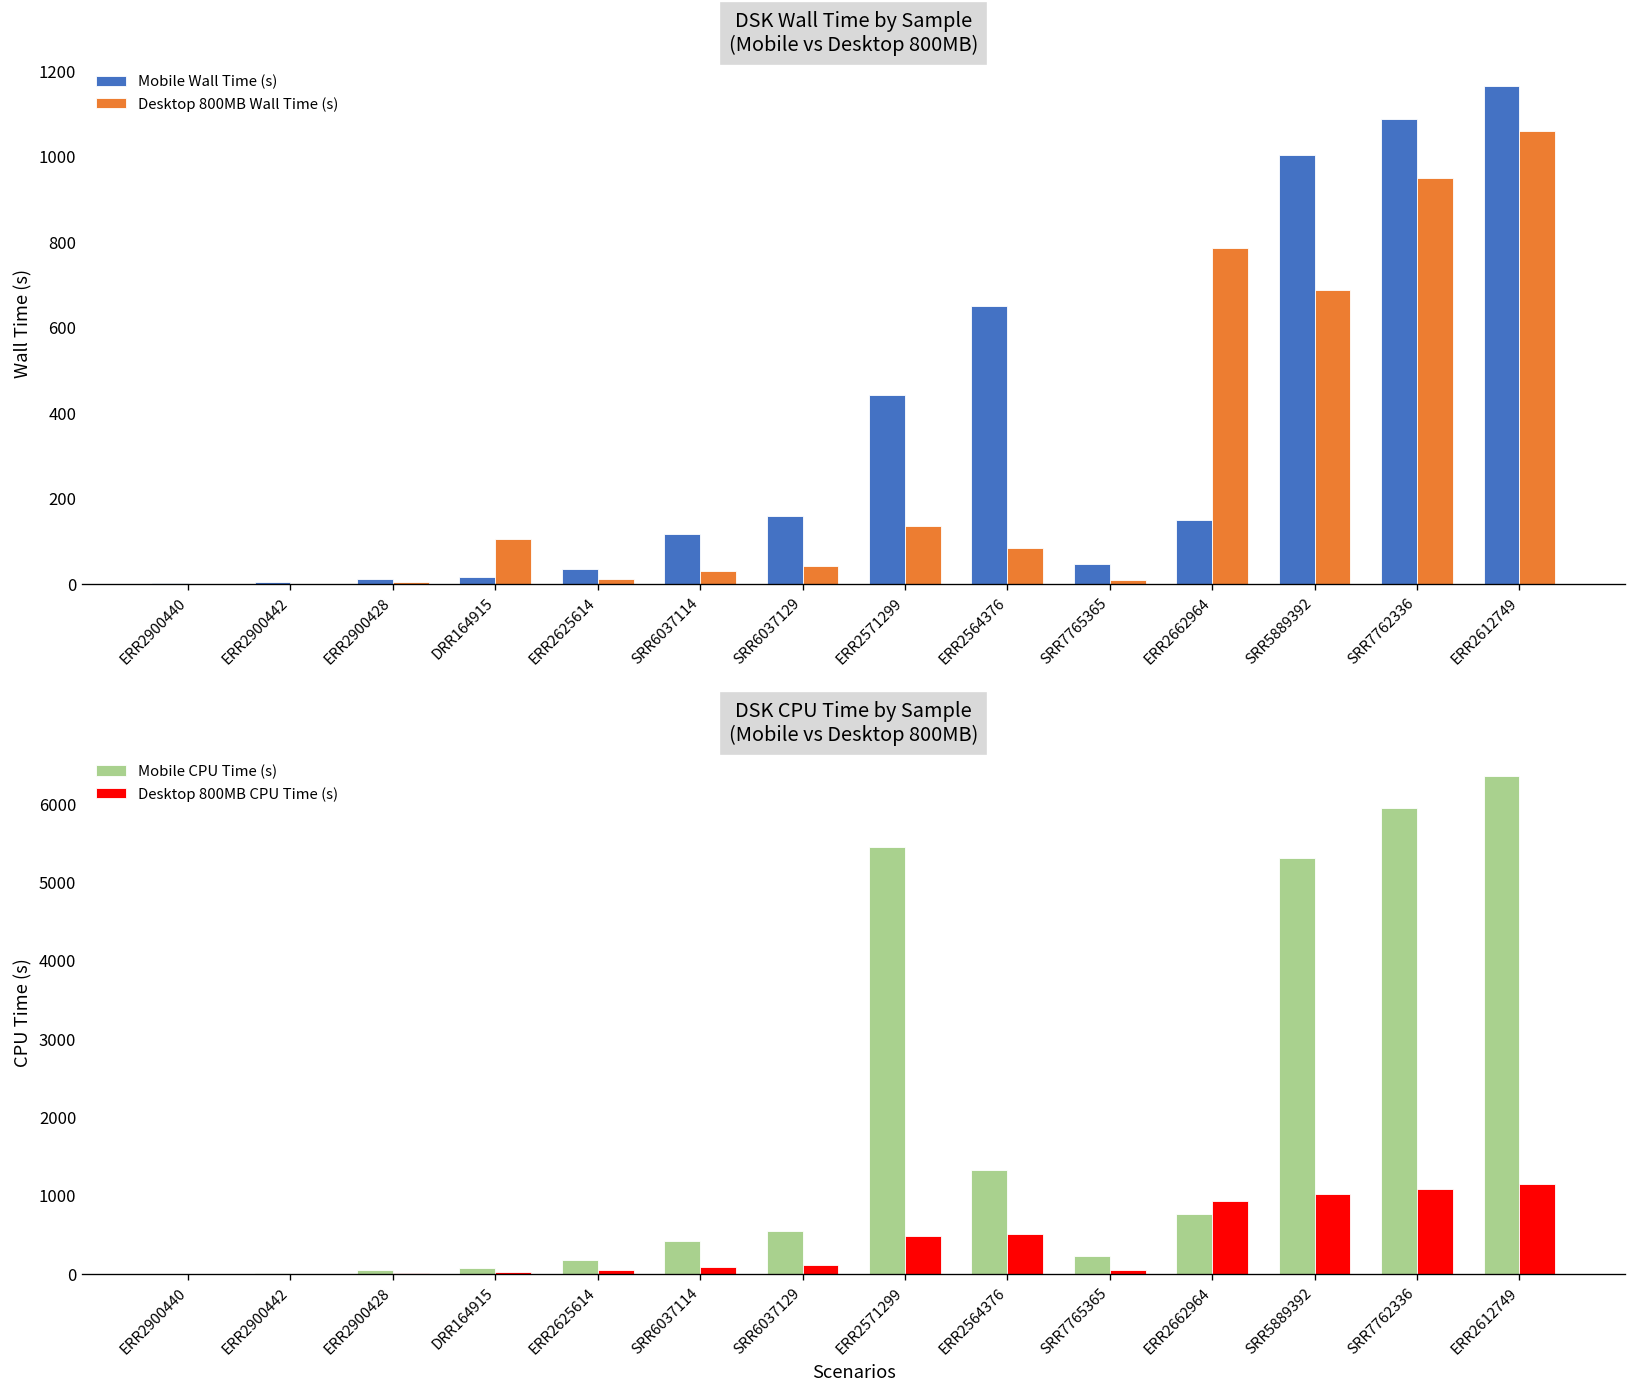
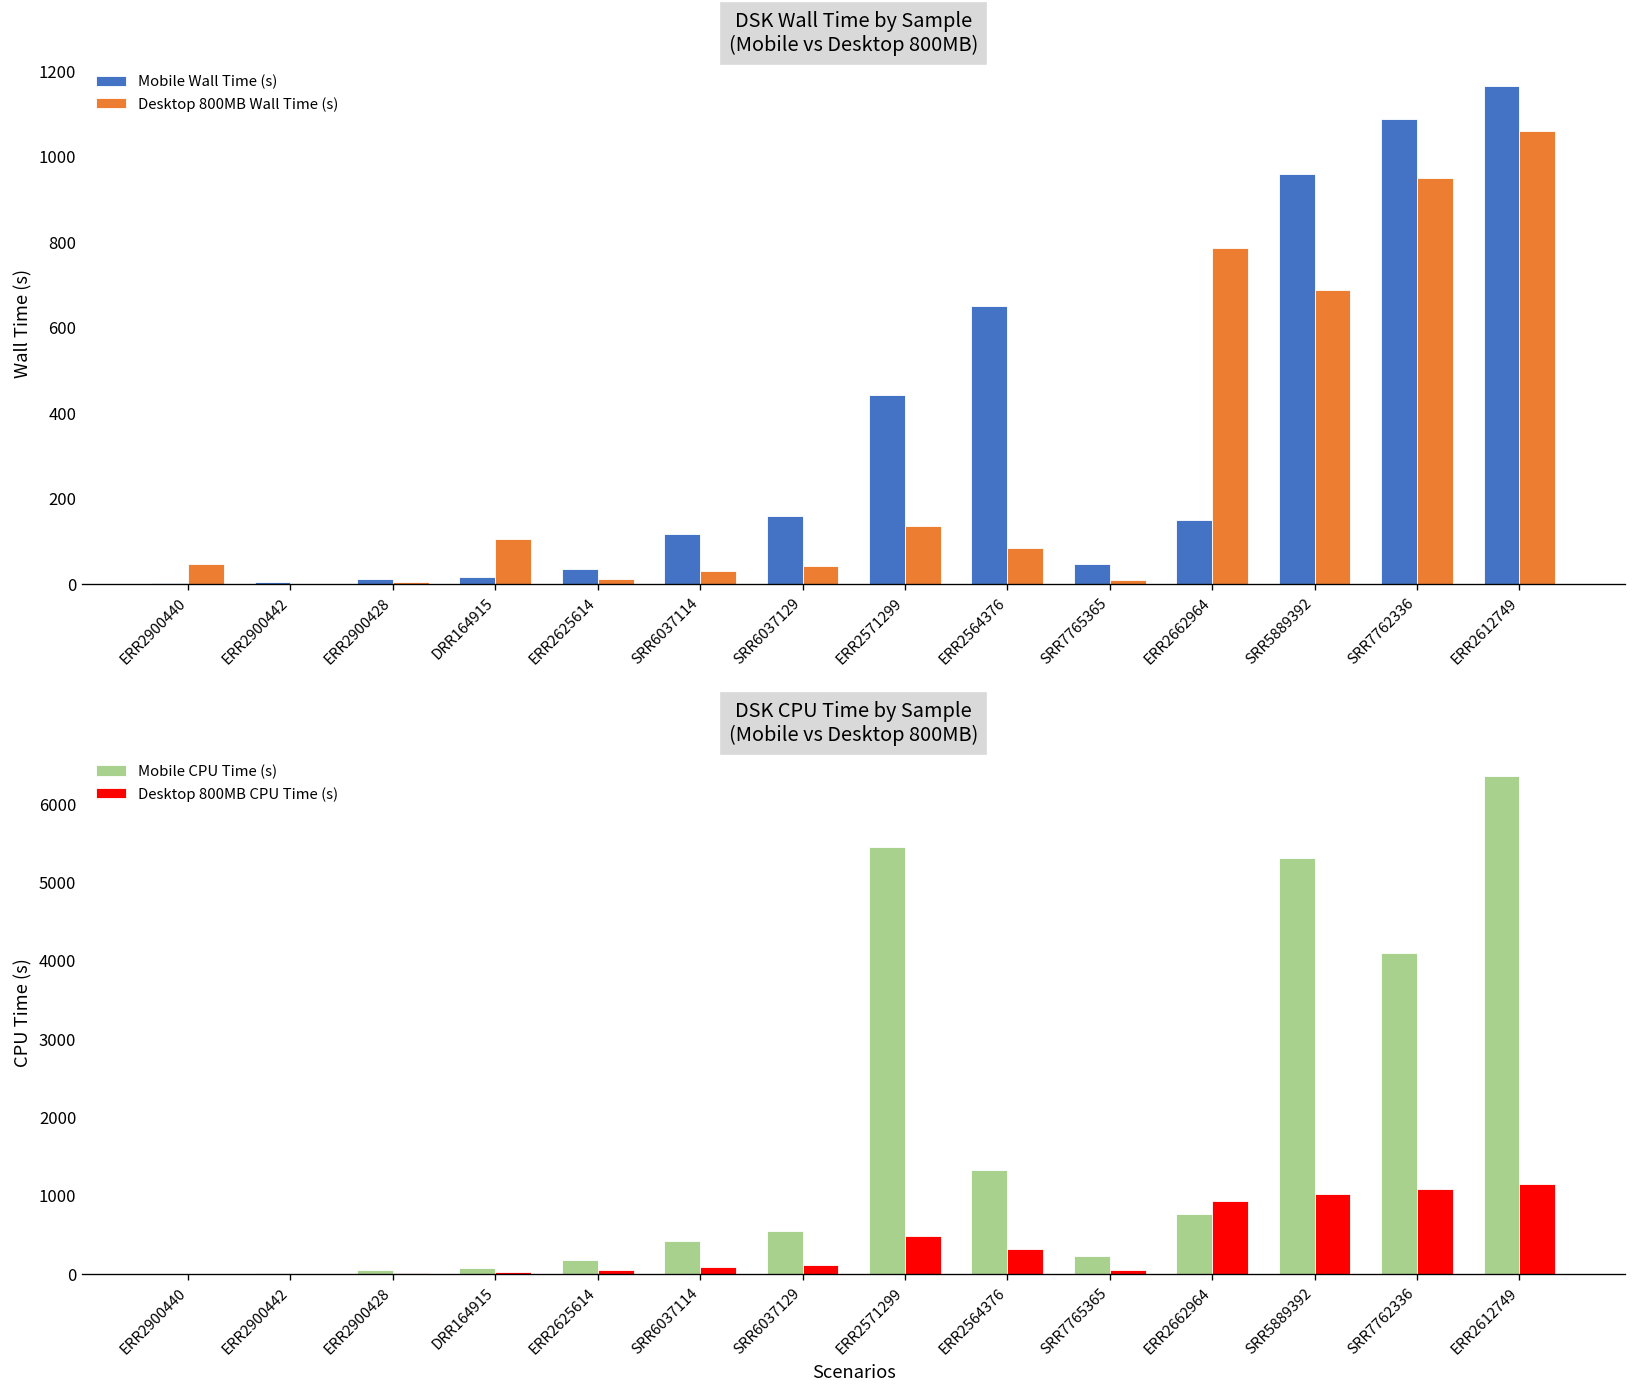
  {
    "DSK Wall Time by Sample (Mobile vs Desktop 800MB)": {
      "Mobile Wall Time (s)": {
        "ERR2900428": 10,
        "DRR164915": 20,
        "ERR2625614": 30,
        "SRR6037114": 120,
        "SRR6037129": 160,
        "ERR2571299": 440,
        "ERR2564376": 650,
        "SRR7765365": 50,
        "ERR2662964": 150,
-       "SRR5889392": 1000,
+       "SRR5889392": 960,
        "SRR7762336": 1090,
        "ERR2612749": 1160
      },
      "Desktop 800MB Wall Time (s)": {
-       "ERR2900440": 0,
+       "ERR2900440": 50,
        "DRR164915": 110,
        "ERR2625614": 10,
        "SRR6037114": 30,
        "SRR6037129": 40,
        "ERR2571299": 140,
        "ERR2564376": 80,
        "SRR7765365": 10,
        "ERR2662964": 790,
        "SRR5889392": 690,
        "SRR7762336": 950,
        "ERR2612749": 1060
      }
    },
    "DSK CPU Time by Sample (Mobile vs Desktop 800MB)": {
      "Mobile CPU Time (s)": {
        "ERR2900428": 100,
        "DRR164915": 100,
        "ERR2625614": 200,
        "SRR6037114": 400,
        "SRR6037129": 500,
        "ERR2571299": 5400,
        "ERR2564376": 1300,
        "SRR7765365": 200,
        "ERR2662964": 800,
        "SRR5889392": 5300,
-       "SRR7762336": 5900,
+       "SRR7762336": 4100,
        "ERR2612749": 6400
      },
      "Desktop 800MB CPU Time (s)": {
        "ERR2625614": 0,
        "SRR6037114": 100,
        "SRR6037129": 100,
        "ERR2571299": 500,
-       "ERR2564376": 500,
+       "ERR2564376": 300,
        "SRR7765365": 100,
        "ERR2662964": 900,
        "SRR5889392": 1000,
        "SRR7762336": 1100,
        "ERR2612749": 1200
      }
    }
  }
